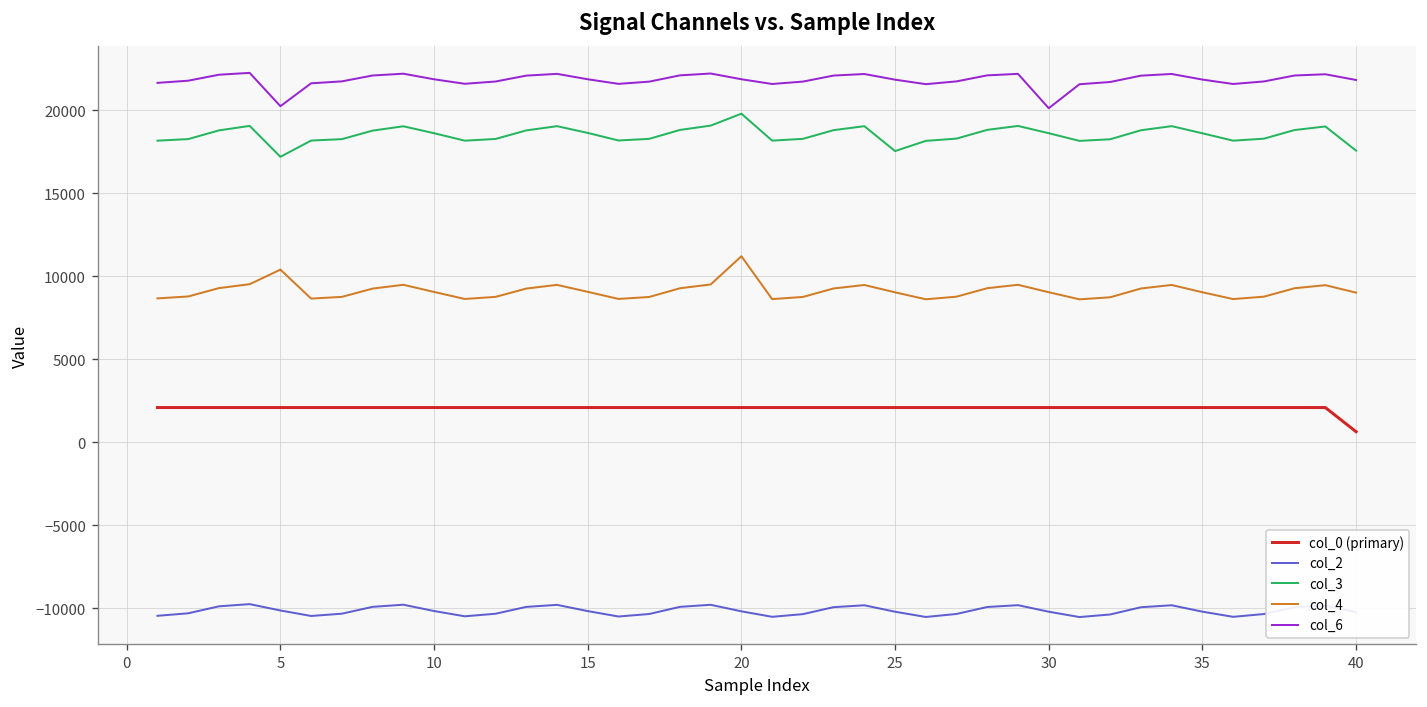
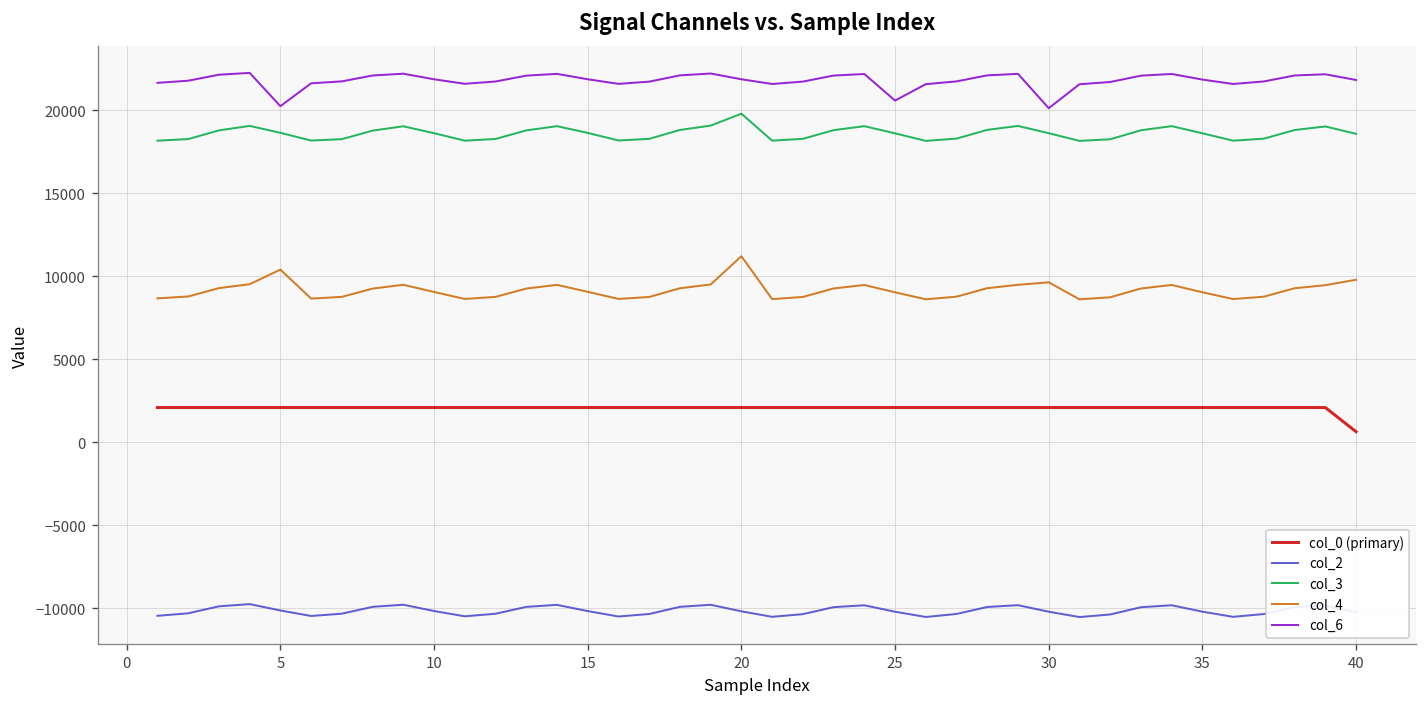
  {
    "col_0 (primary)": {
      "5": 2100,
      "10": 2100,
      "15": 2100,
      "20": 2100,
      "25": 2100,
      "30": 2100,
      "35": 2100,
      "40": 600
    },
    "col_2": {
      "5": -10100,
      "10": -10200,
      "15": -10200,
      "20": -10200,
      "25": -10200,
      "30": -10200,
      "35": -10200
    },
    "col_3": {
-     "5": 17200,
+     "5": 18600,
      "10": 18600,
      "15": 18600,
      "20": 19800,
-     "25": 17500,
+     "25": 18600,
      "30": 18600,
      "35": 18600,
-     "40": 17600
+     "40": 18600
    },
    "col_4": {
      "5": 10400,
      "10": 9100,
      "15": 9100,
      "20": 11200,
      "25": 9000,
-     "30": 9000,
+     "30": 9600,
      "35": 9000,
-     "40": 9000
+     "40": 9800
    },
    "col_6": {
      "5": 20200,
      "10": 21900,
      "15": 21900,
      "20": 21900,
-     "25": 21800,
+     "25": 20600,
      "30": 20100,
      "35": 21800,
      "40": 21800
    }
  }
